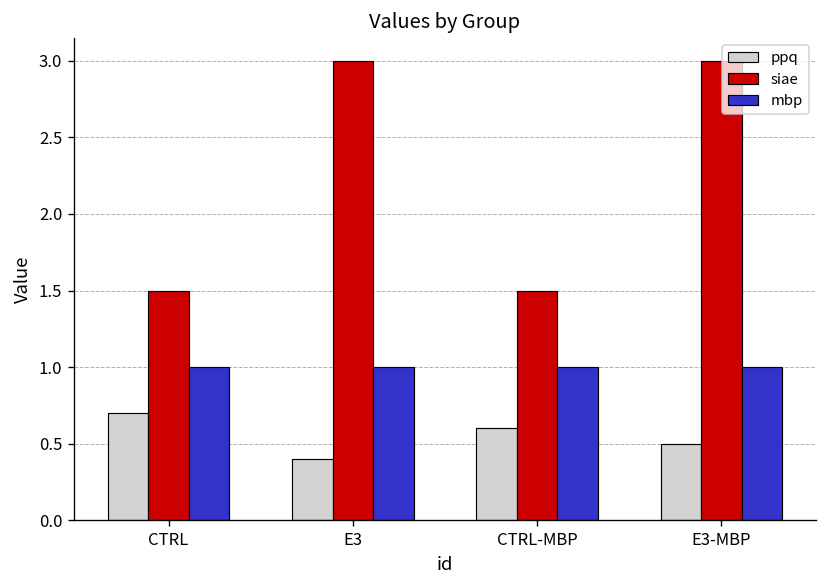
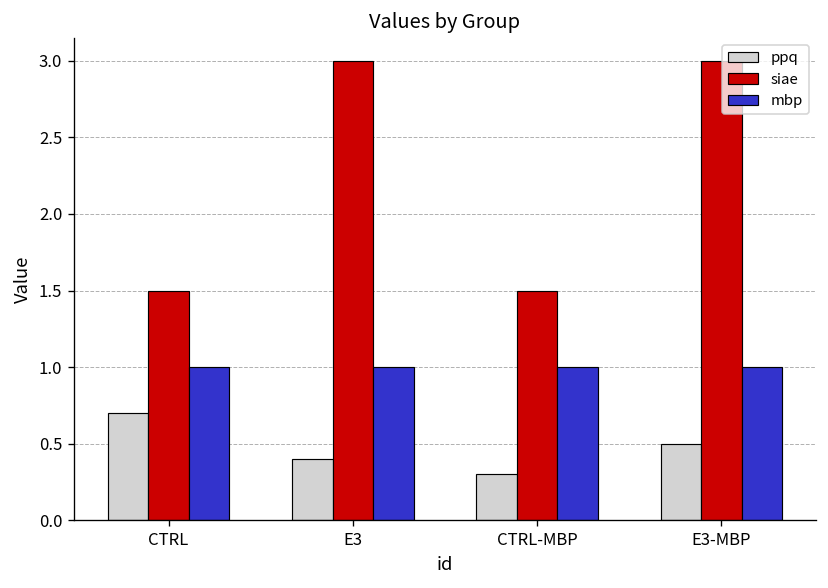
  {
    "ppq": {
      "CTRL": 0.7,
      "E3": 0.4,
-     "CTRL-MBP": 0.6,
+     "CTRL-MBP": 0.3,
      "E3-MBP": 0.5
    },
    "siae": {
      "CTRL": 1.5,
      "E3": 3.0,
      "CTRL-MBP": 1.5,
      "E3-MBP": 3.0
    },
    "mbp": {
      "CTRL": 1.0,
      "E3": 1.0,
      "CTRL-MBP": 1.0,
      "E3-MBP": 1.0
    }
  }
